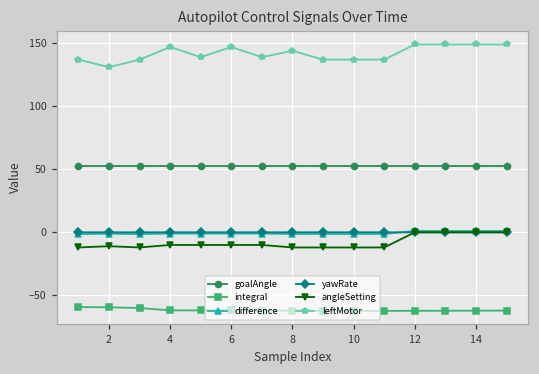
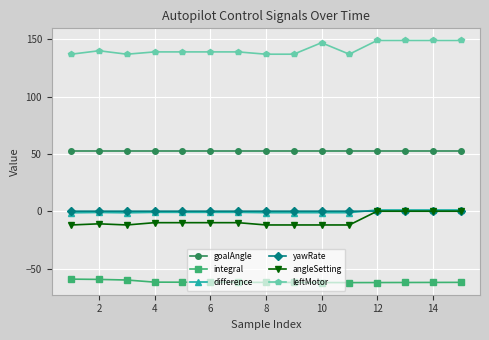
  {
    "angleSetting": {
      "2": -11,
      "4": -10,
      "6": -10,
      "8": -12,
      "10": -12
    },
    "leftMotor": {
-     "2": 131,
-     "4": 147,
-     "6": 147,
-     "8": 144,
-     "10": 137,
+     "2": 140,
+     "4": 139,
+     "6": 139,
+     "8": 137,
+     "10": 147,
      "12": 149,
      "14": 149
    }
  }
